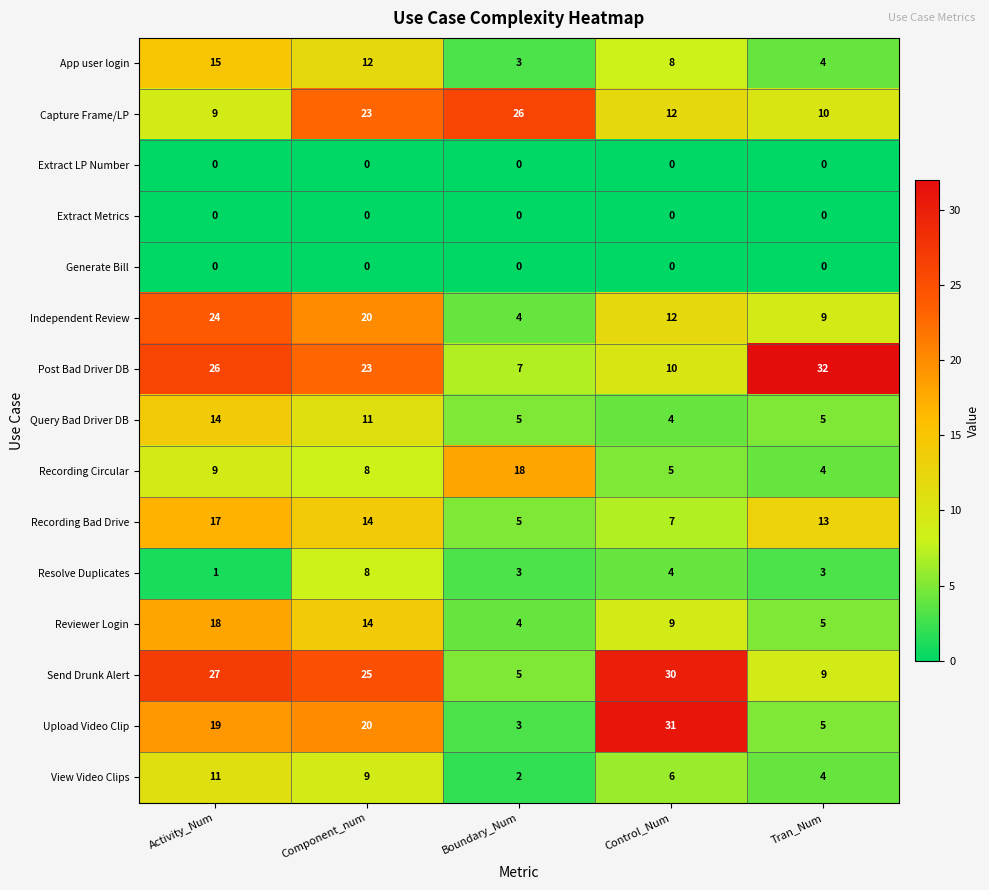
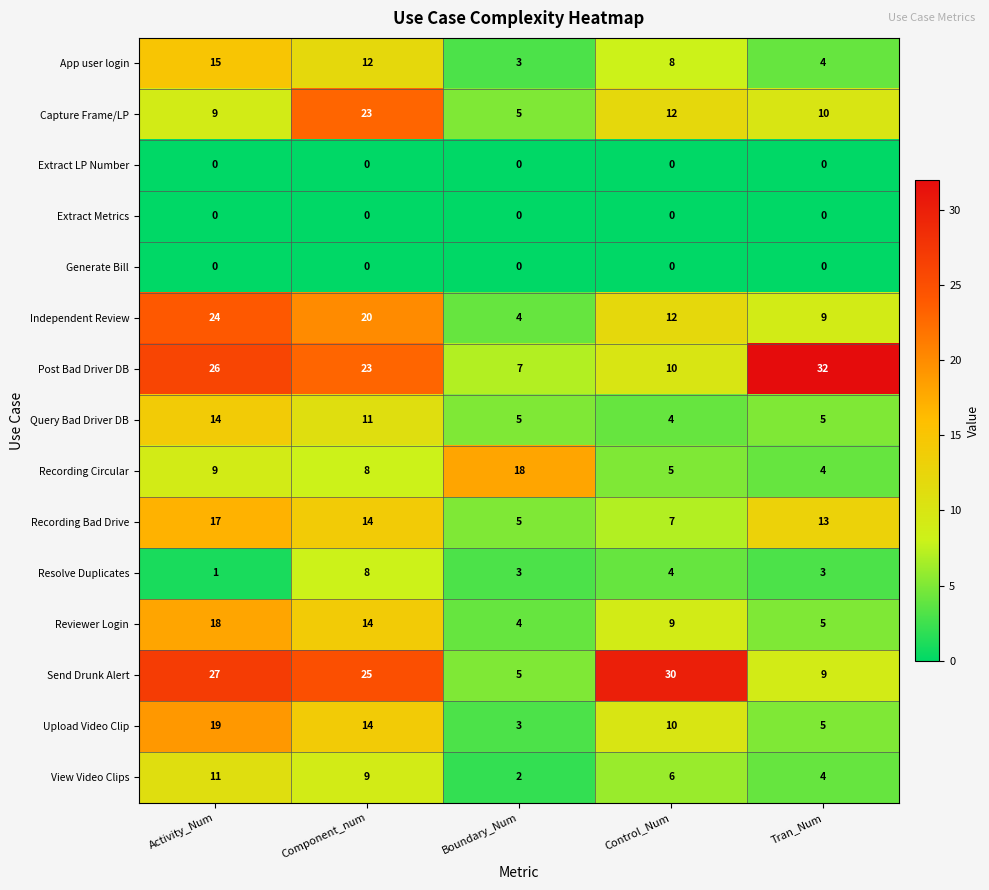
  {
    "App user login": {
      "Activity_Num": 15,
      "Component_num": 12,
      "Boundary_Num": 3,
      "Control_Num": 8,
      "Tran_Num": 4
    },
    "Capture Frame/LP": {
      "Activity_Num": 9,
      "Component_num": 23,
-     "Boundary_Num": 26,
+     "Boundary_Num": 5,
      "Control_Num": 12,
      "Tran_Num": 10
    },
    "Extract LP Number": {
      "Activity_Num": 0,
      "Component_num": 0,
      "Boundary_Num": 0,
      "Control_Num": 0,
      "Tran_Num": 0
    },
    "Extract Metrics": {
      "Activity_Num": 0,
      "Component_num": 0,
      "Boundary_Num": 0,
      "Control_Num": 0,
      "Tran_Num": 0
    },
    "Generate Bill": {
      "Activity_Num": 0,
      "Component_num": 0,
      "Boundary_Num": 0,
      "Control_Num": 0,
      "Tran_Num": 0
    },
    "Independent Review": {
      "Activity_Num": 24,
      "Component_num": 20,
      "Boundary_Num": 4,
      "Control_Num": 12,
      "Tran_Num": 9
    },
    "Post Bad Driver DB": {
      "Activity_Num": 26,
      "Component_num": 23,
      "Boundary_Num": 7,
      "Control_Num": 10,
      "Tran_Num": 32
    },
    "Query Bad Driver DB": {
      "Activity_Num": 14,
      "Component_num": 11,
      "Boundary_Num": 5,
      "Control_Num": 4,
      "Tran_Num": 5
    },
    "Recording Circular": {
      "Activity_Num": 9,
      "Component_num": 8,
      "Boundary_Num": 18,
      "Control_Num": 5,
      "Tran_Num": 4
    },
    "Recording Bad Drive": {
      "Activity_Num": 17,
      "Component_num": 14,
      "Boundary_Num": 5,
      "Control_Num": 7,
      "Tran_Num": 13
    },
    "Resolve Duplicates": {
      "Activity_Num": 1,
      "Component_num": 8,
      "Boundary_Num": 3,
      "Control_Num": 4,
      "Tran_Num": 3
    },
    "Reviewer Login": {
      "Activity_Num": 18,
      "Component_num": 14,
      "Boundary_Num": 4,
      "Control_Num": 9,
      "Tran_Num": 5
    },
    "Send Drunk Alert": {
      "Activity_Num": 27,
      "Component_num": 25,
      "Boundary_Num": 5,
      "Control_Num": 30,
      "Tran_Num": 9
    },
    "Upload Video Clip": {
      "Activity_Num": 19,
-     "Component_num": 20,
+     "Component_num": 14,
      "Boundary_Num": 3,
-     "Control_Num": 31,
+     "Control_Num": 10,
      "Tran_Num": 5
    },
    "View Video Clips": {
      "Activity_Num": 11,
      "Component_num": 9,
      "Boundary_Num": 2,
      "Control_Num": 6,
      "Tran_Num": 4
    }
  }
